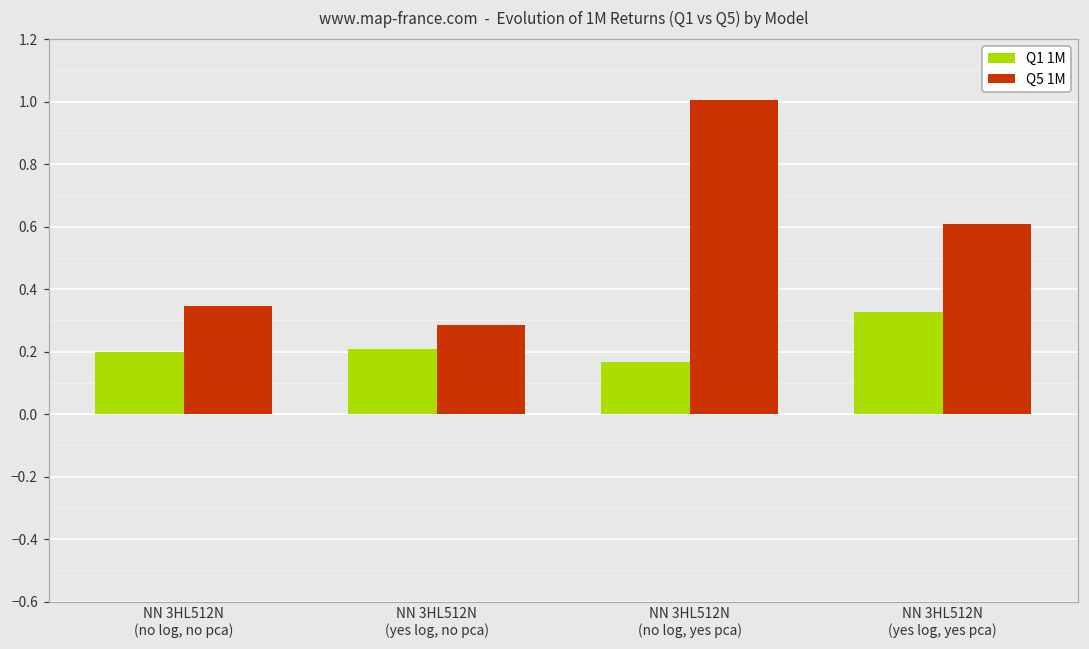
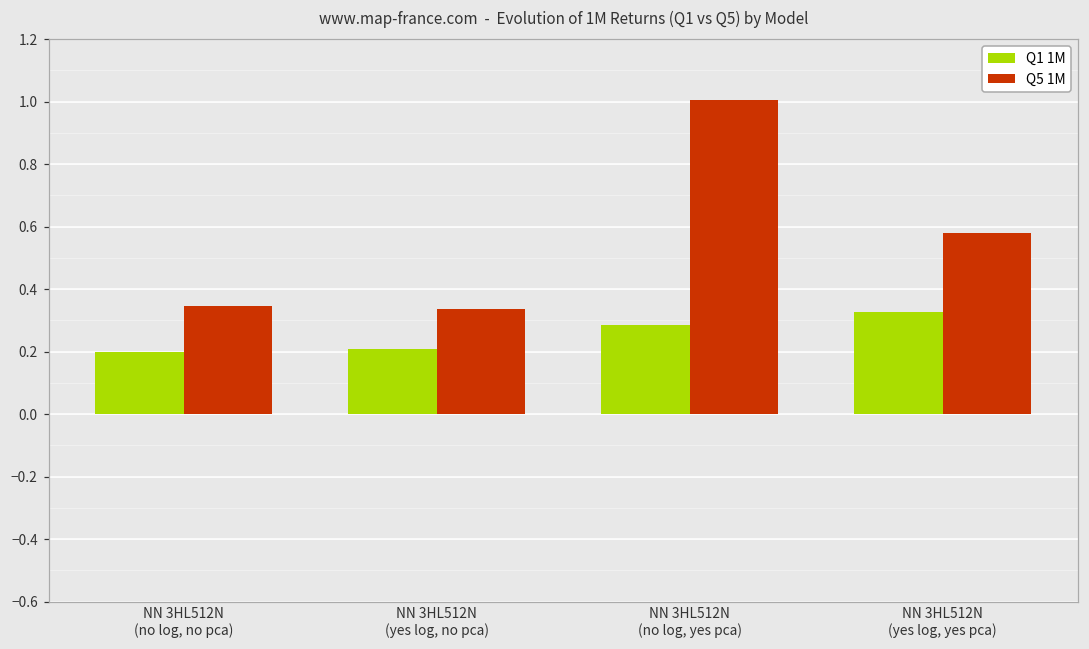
  {
    "Q1 1M": {
      "NN 3HL512N (no log, no pca)": 0.20,
      "NN 3HL512N (yes log, no pca)": 0.21,
-     "NN 3HL512N (no log, yes pca)": 0.17,
+     "NN 3HL512N (no log, yes pca)": 0.29,
      "NN 3HL512N (yes log, yes pca)": 0.33
    },
    "Q5 1M": {
      "NN 3HL512N (no log, no pca)": 0.35,
-     "NN 3HL512N (yes log, no pca)": 0.28,
+     "NN 3HL512N (yes log, no pca)": 0.34,
      "NN 3HL512N (no log, yes pca)": 1.01,
-     "NN 3HL512N (yes log, yes pca)": 0.61
+     "NN 3HL512N (yes log, yes pca)": 0.58
    }
  }
